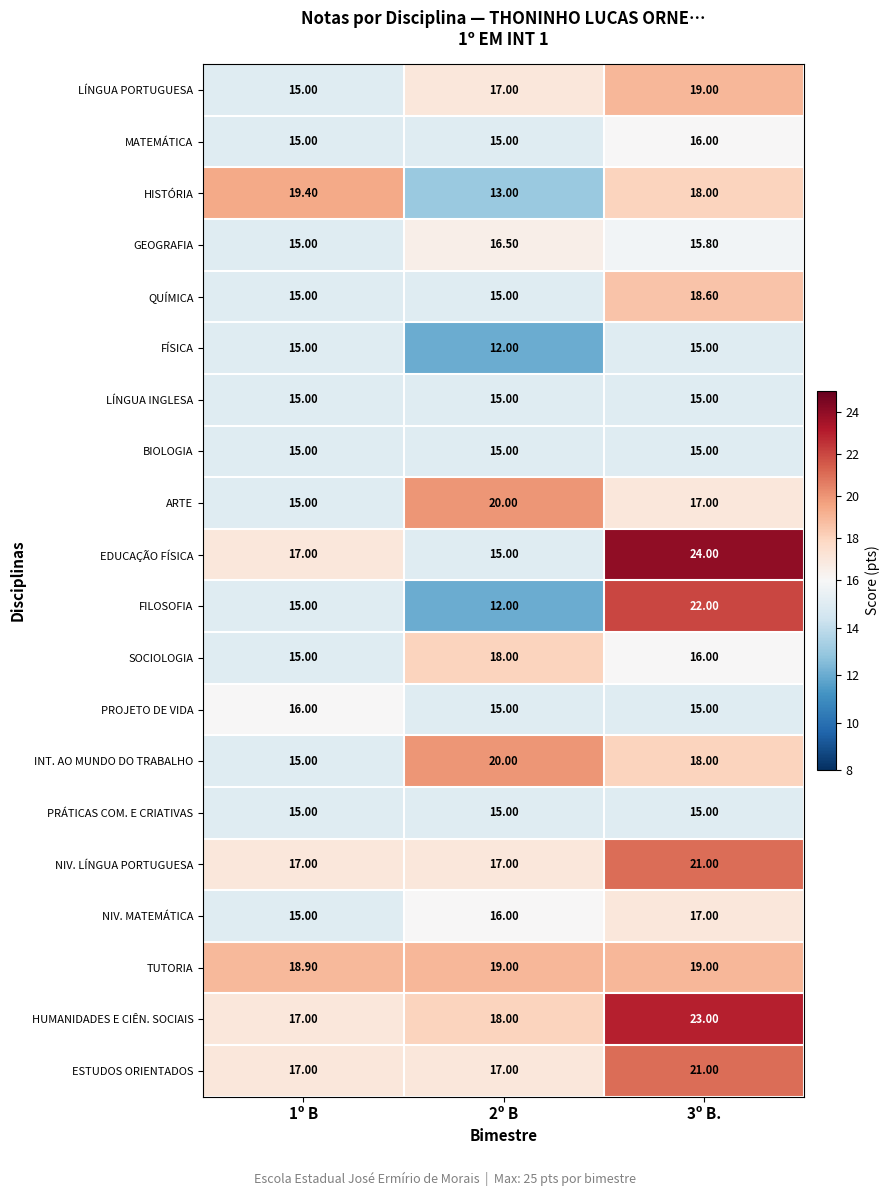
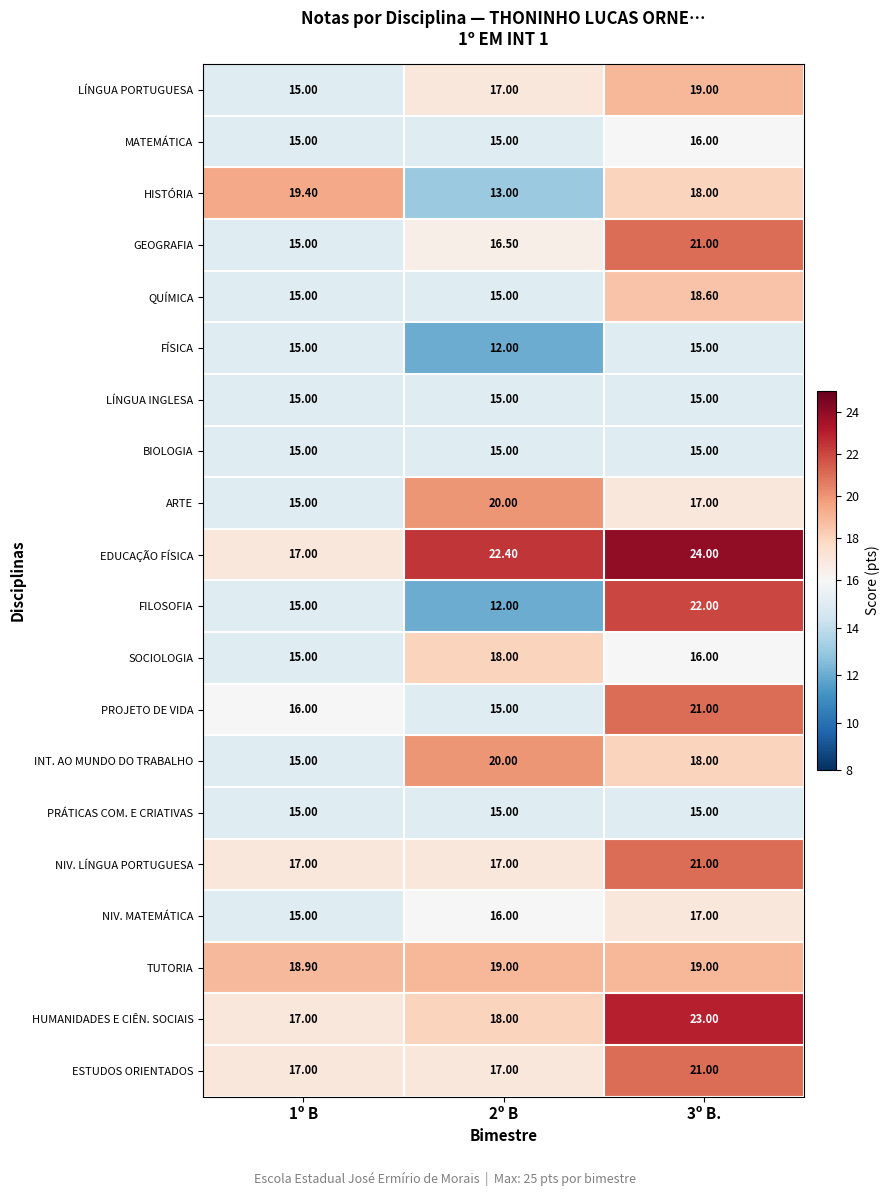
  {
    "LÍNGUA PORTUGUESA": {
      "1º B": 15.00,
      "2º B": 17.00,
      "3º B.": 19.00
    },
    "MATEMÁTICA": {
      "1º B": 15.00,
      "2º B": 15.00,
      "3º B.": 16.00
    },
    "HISTÓRIA": {
      "1º B": 19.40,
      "2º B": 13.00,
      "3º B.": 18.00
    },
    "GEOGRAFIA": {
      "1º B": 15.00,
      "2º B": 16.50,
-     "3º B.": 15.80
+     "3º B.": 21.00
    },
    "QUÍMICA": {
      "1º B": 15.00,
      "2º B": 15.00,
      "3º B.": 18.60
    },
    "FÍSICA": {
      "1º B": 15.00,
      "2º B": 12.00,
      "3º B.": 15.00
    },
    "LÍNGUA INGLESA": {
      "1º B": 15.00,
      "2º B": 15.00,
      "3º B.": 15.00
    },
    "BIOLOGIA": {
      "1º B": 15.00,
      "2º B": 15.00,
      "3º B.": 15.00
    },
    "ARTE": {
      "1º B": 15.00,
      "2º B": 20.00,
      "3º B.": 17.00
    },
    "EDUCAÇÃO FÍSICA": {
      "1º B": 17.00,
-     "2º B": 15.00,
+     "2º B": 22.40,
      "3º B.": 24.00
    },
    "FILOSOFIA": {
      "1º B": 15.00,
      "2º B": 12.00,
      "3º B.": 22.00
    },
    "SOCIOLOGIA": {
      "1º B": 15.00,
      "2º B": 18.00,
      "3º B.": 16.00
    },
    "PROJETO DE VIDA": {
      "1º B": 16.00,
      "2º B": 15.00,
-     "3º B.": 15.00
+     "3º B.": 21.00
    },
    "INT. AO MUNDO DO TRABALHO": {
      "1º B": 15.00,
      "2º B": 20.00,
      "3º B.": 18.00
    },
    "PRÁTICAS COM. E CRIATIVAS": {
      "1º B": 15.00,
      "2º B": 15.00,
      "3º B.": 15.00
    },
    "NIV. LÍNGUA PORTUGUESA": {
      "1º B": 17.00,
      "2º B": 17.00,
      "3º B.": 21.00
    },
    "NIV. MATEMÁTICA": {
      "1º B": 15.00,
      "2º B": 16.00,
      "3º B.": 17.00
    },
    "TUTORIA": {
      "1º B": 18.90,
      "2º B": 19.00,
      "3º B.": 19.00
    },
    "HUMANIDADES E CIÊN. SOCIAIS": {
      "1º B": 17.00,
      "2º B": 18.00,
      "3º B.": 23.00
    },
    "ESTUDOS ORIENTADOS": {
      "1º B": 17.00,
      "2º B": 17.00,
      "3º B.": 21.00
    }
  }
